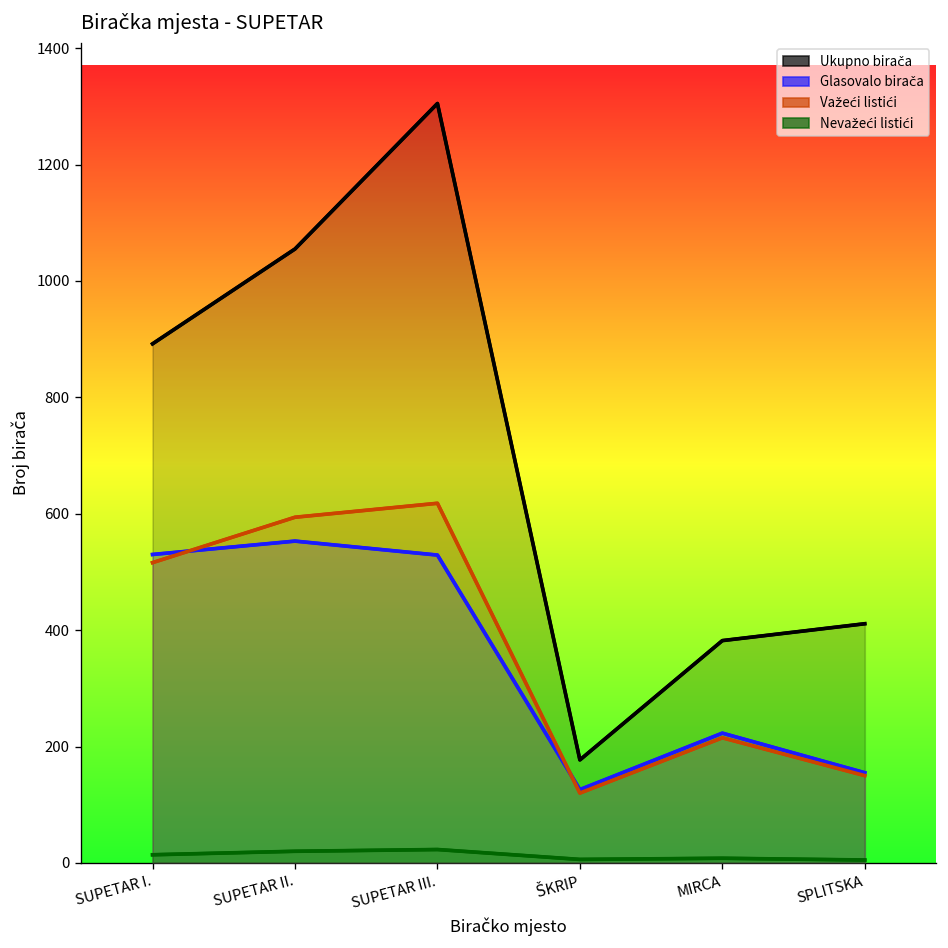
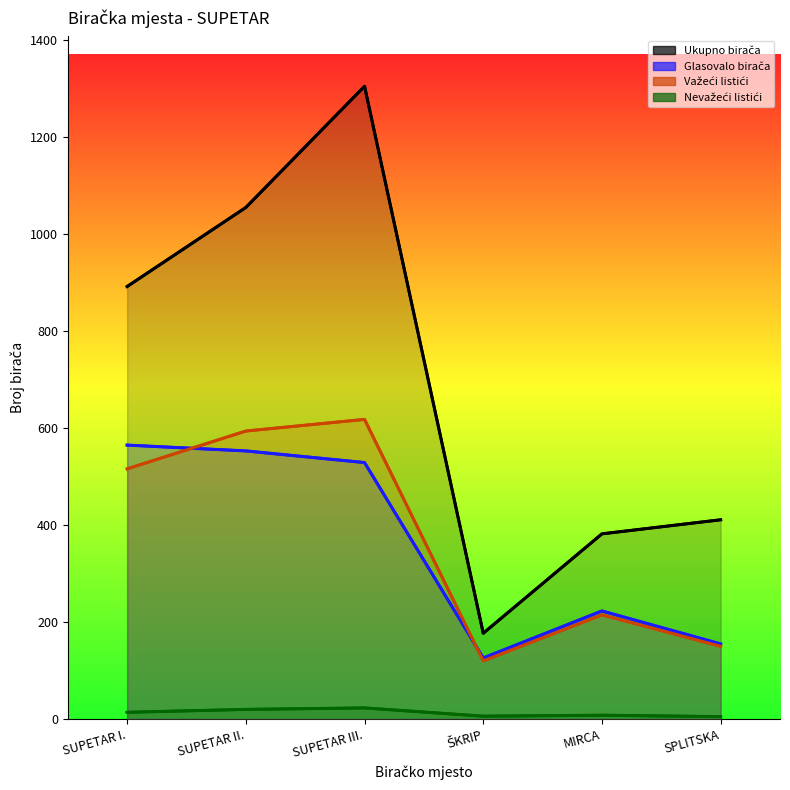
  {
    "Glasovalo birača": {
-     "SUPETAR I.": 530,
+     "SUPETAR I.": 570,
      "SUPETAR II.": 550,
      "SUPETAR III.": 530,
      "ŠKRIP": 130,
      "MIRCA": 220
    }
  }
